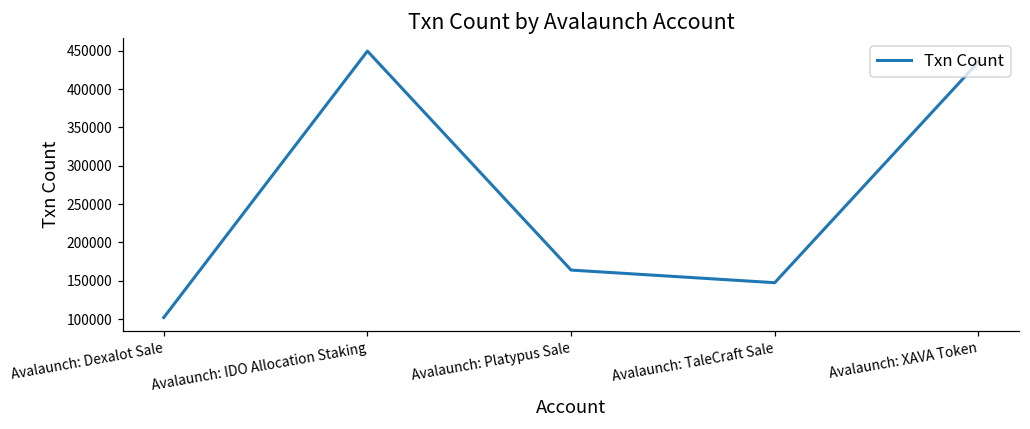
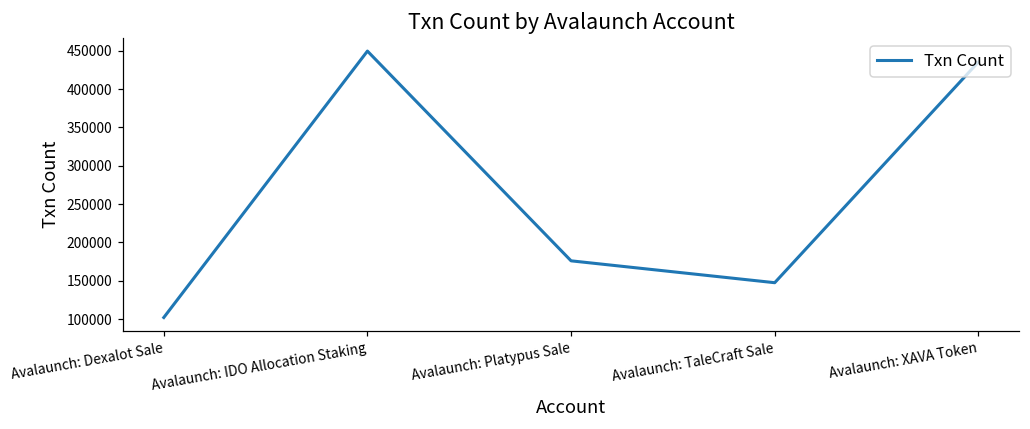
  {
    "Avalaunch: Dexalot Sale": 100000,
    "Avalaunch: IDO Allocation Staking": 450000,
-   "Avalaunch: Platypus Sale": 160000,
+   "Avalaunch: Platypus Sale": 180000,
    "Avalaunch: TaleCraft Sale": 150000
  }
